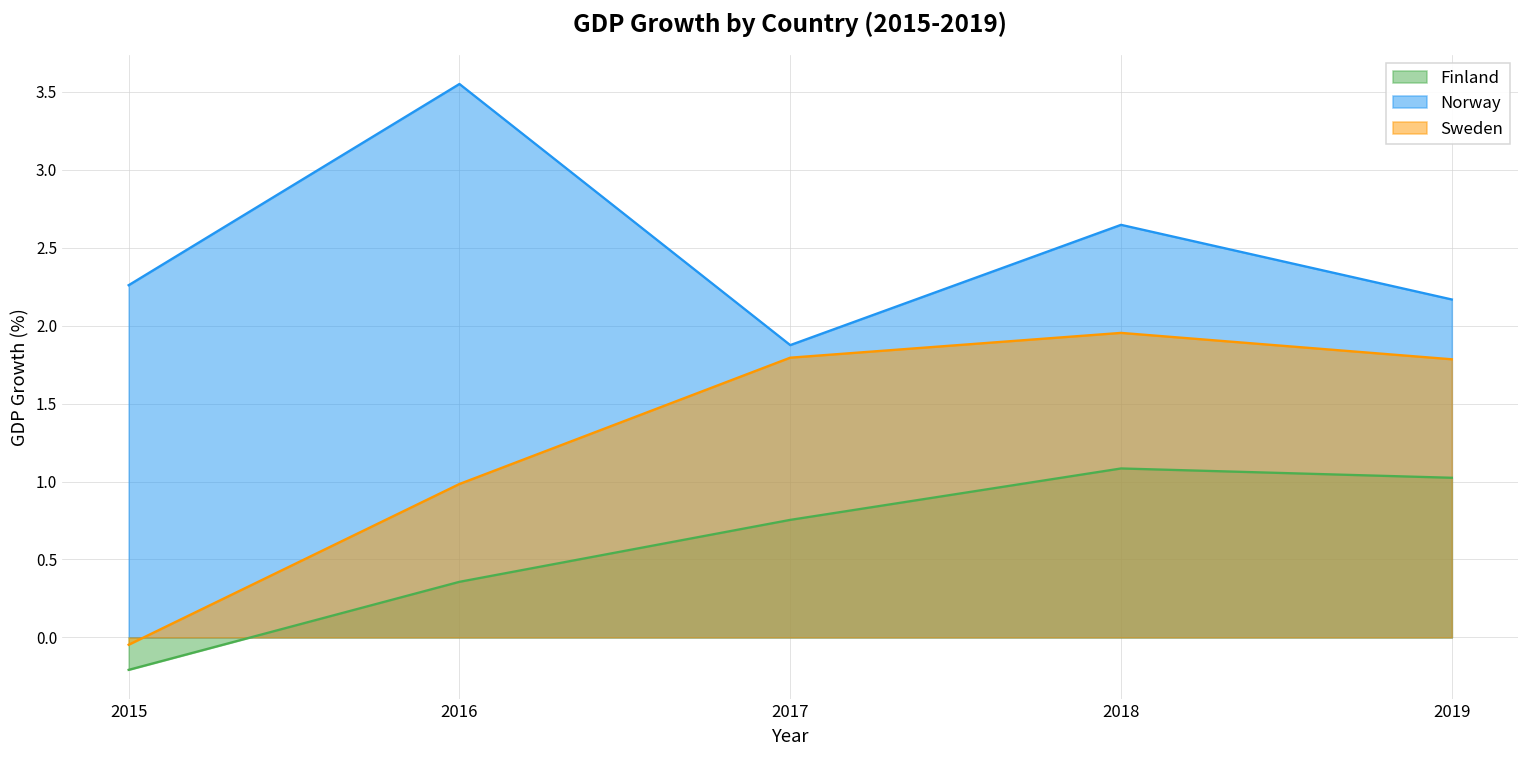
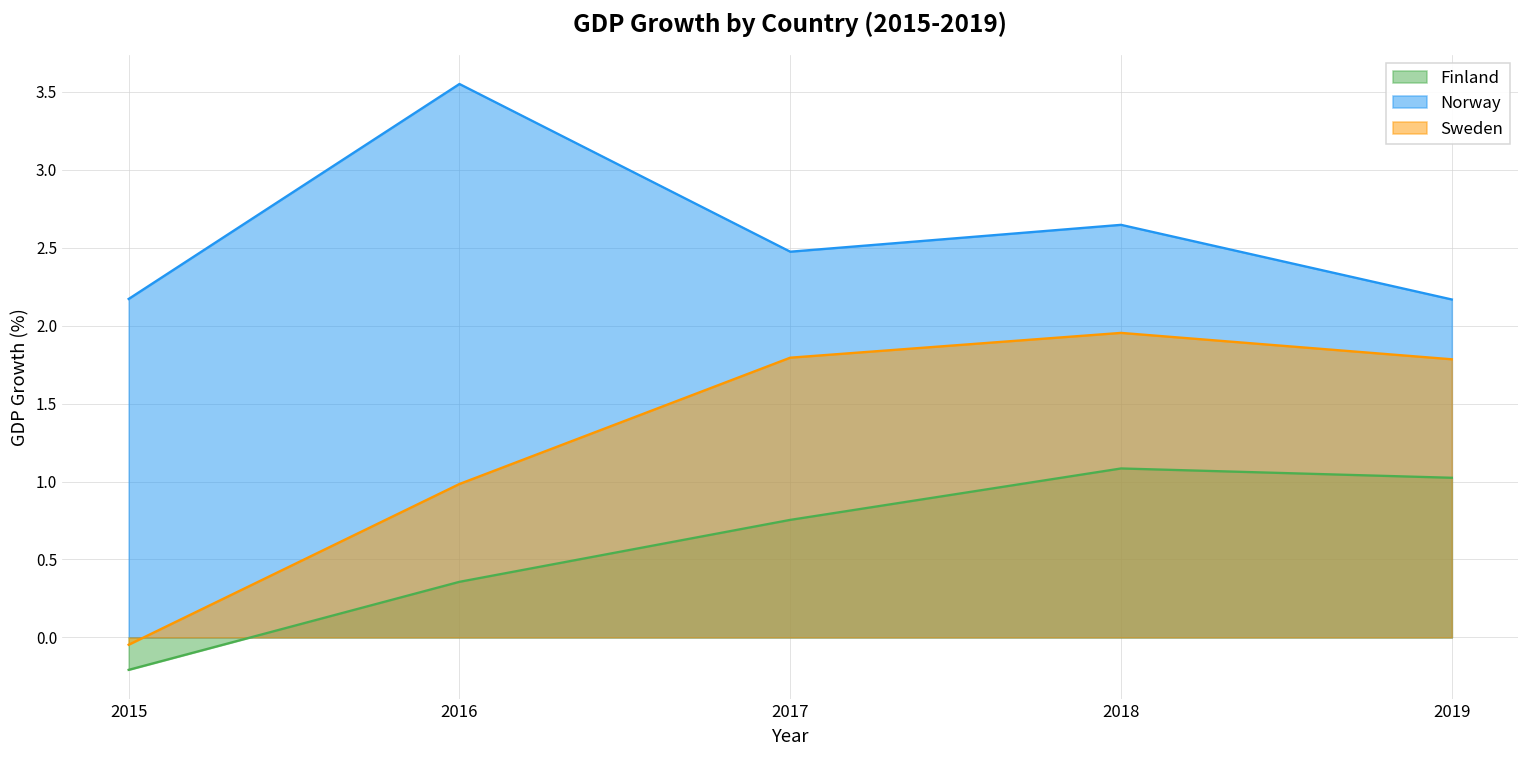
  {
    "Norway": {
-     "2015": 2.26,
+     "2015": 2.17,
      "2016": 3.55,
-     "2017": 1.88,
+     "2017": 2.47,
      "2018": 2.65,
      "2019": 2.17
    }
  }
